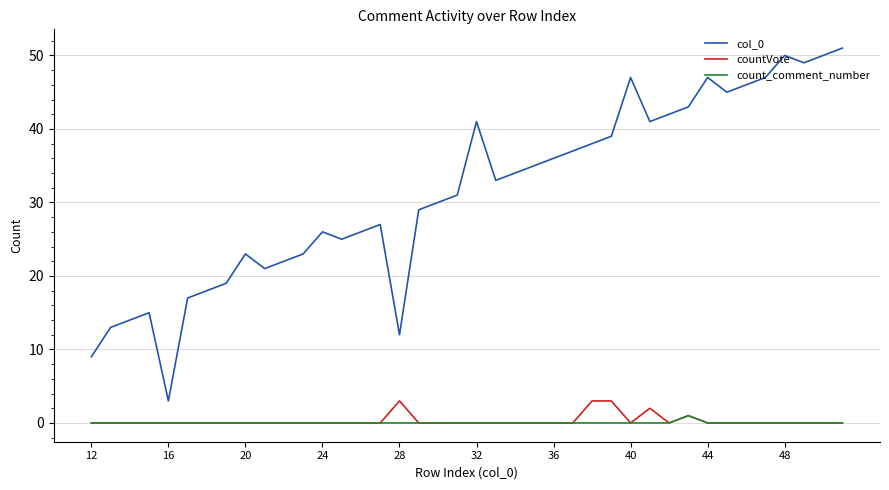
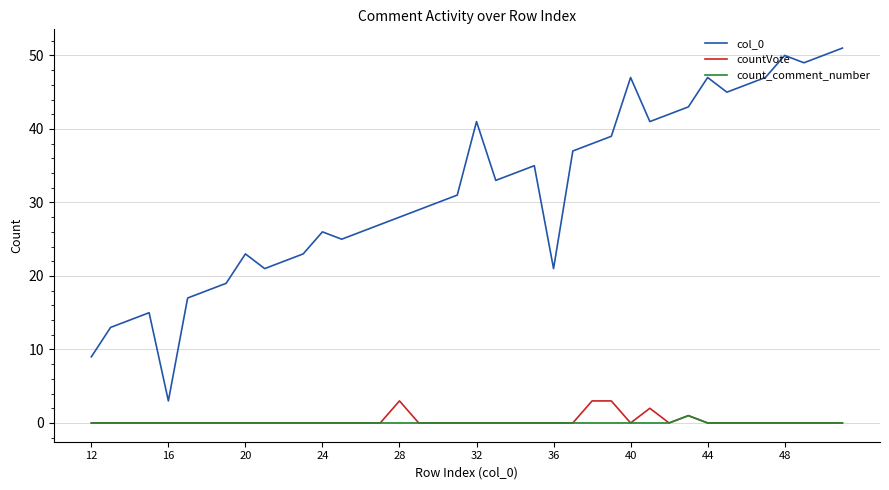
  {
    "col_0": {
      "12": 9,
      "16": 3,
      "20": 23,
      "24": 26,
-     "28": 12,
+     "28": 28,
      "32": 41,
-     "36": 36,
+     "36": 21,
      "40": 47,
      "44": 47,
      "48": 50
    },
    "countVote": {
      "28": 3
    },
    "count_comment_number": {
      "28": 0
    }
  }
